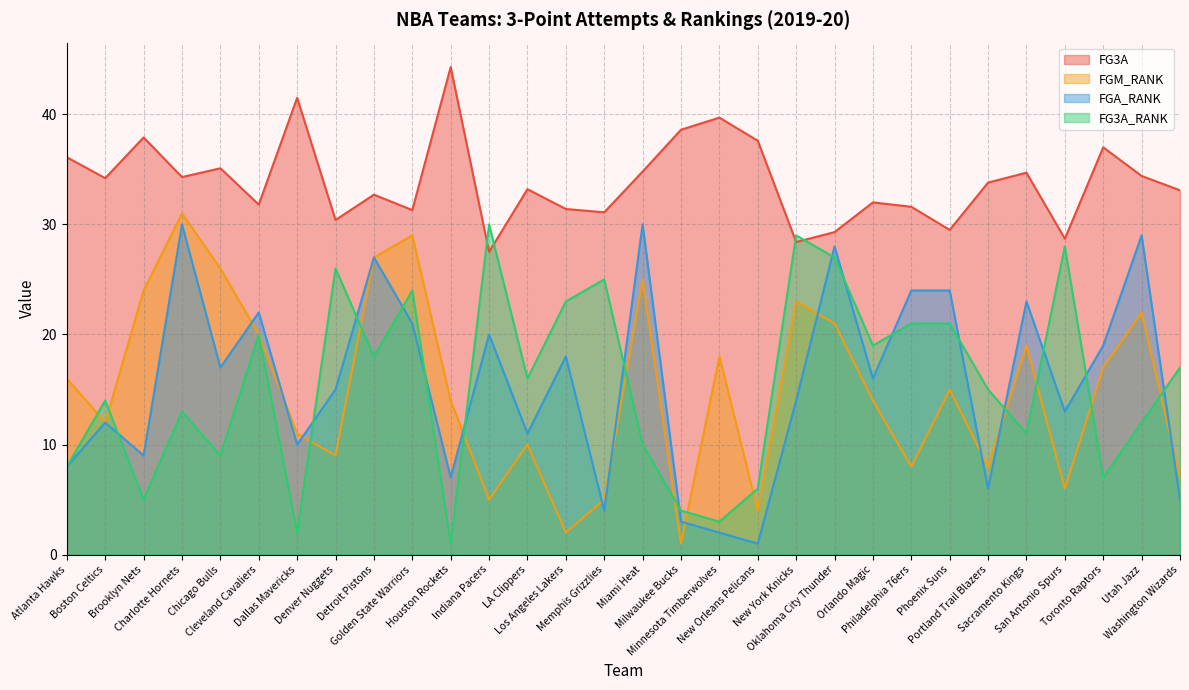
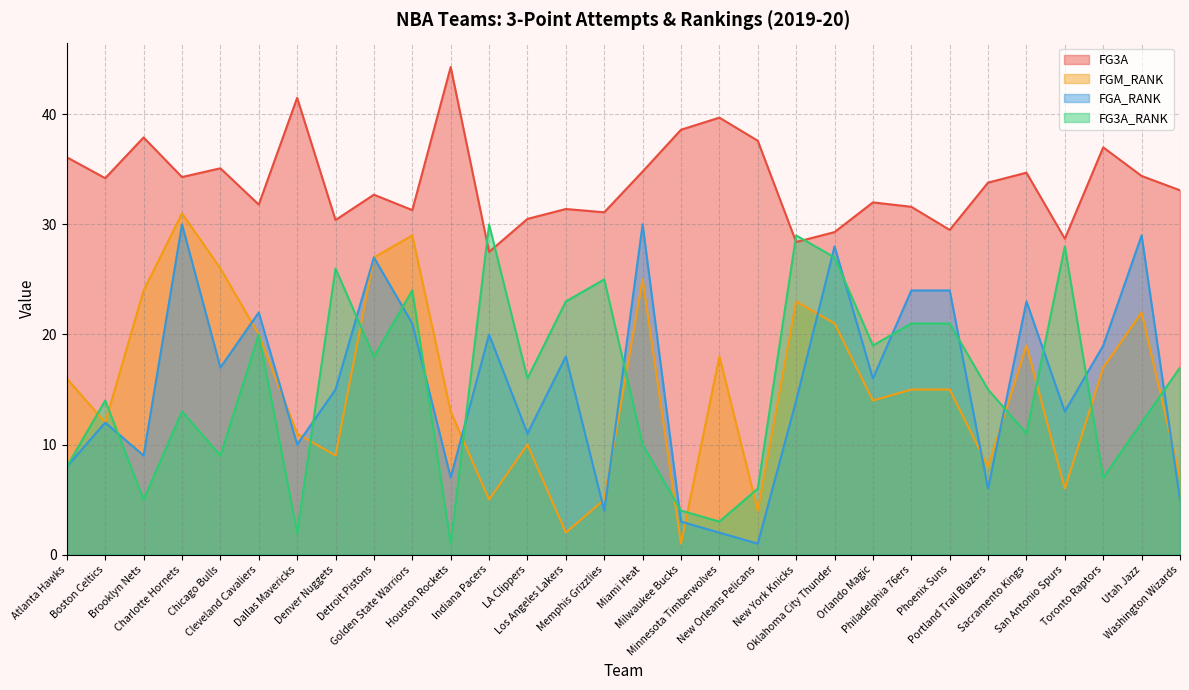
  {
    "FG3A": {
      "Atlanta Hawks": 36.1,
      "Boston Celtics": 34.2,
      "Brooklyn Nets": 37.9,
      "Charlotte Hornets": 34.3,
      "Chicago Bulls": 35.1,
      "Cleveland Cavaliers": 31.8,
      "Dallas Mavericks": 41.5,
      "Denver Nuggets": 30.4,
      "Detroit Pistons": 32.7,
      "Golden State Warriors": 31.3,
      "Houston Rockets": 44.3,
      "Indiana Pacers": 27.5,
-     "LA Clippers": 33.2,
+     "LA Clippers": 30.5,
      "Los Angeles Lakers": 31.4,
      "Memphis Grizzlies": 31.1,
      "Miami Heat": 34.8,
      "Milwaukee Bucks": 38.6,
      "Minnesota Timberwolves": 39.7,
      "New Orleans Pelicans": 37.6,
      "New York Knicks": 28.4,
      "Oklahoma City Thunder": 29.3,
      "Orlando Magic": 32.0,
      "Philadelphia 76ers": 31.6,
      "Phoenix Suns": 29.5,
      "Portland Trail Blazers": 33.8,
      "Sacramento Kings": 34.7,
      "San Antonio Spurs": 28.7,
      "Toronto Raptors": 37.0,
      "Utah Jazz": 34.4,
      "Washington Wizards": 33.1
    },
    "FGM_RANK": {
      "Atlanta Hawks": 16,
      "Brooklyn Nets": 24,
      "Charlotte Hornets": 31,
      "Chicago Bulls": 26,
      "Dallas Mavericks": 11,
      "Denver Nuggets": 9,
      "Golden State Warriors": 29,
-     "Houston Rockets": 14,
+     "Houston Rockets": 13,
      "Indiana Pacers": 5,
      "LA Clippers": 10,
      "Los Angeles Lakers": 2,
      "Memphis Grizzlies": 5,
      "Miami Heat": 25,
      "Milwaukee Bucks": 1,
      "Minnesota Timberwolves": 18,
      "New Orleans Pelicans": 4,
      "New York Knicks": 23,
      "Oklahoma City Thunder": 21,
      "Orlando Magic": 14,
-     "Philadelphia 76ers": 8,
+     "Philadelphia 76ers": 15,
      "Phoenix Suns": 15,
      "Portland Trail Blazers": 8,
      "Sacramento Kings": 19,
      "San Antonio Spurs": 6,
      "Toronto Raptors": 17,
      "Utah Jazz": 22,
      "Washington Wizards": 7
    },
    "FGA_RANK": {
      "Brooklyn Nets": 9.0,
      "Charlotte Hornets": 30.0,
      "Chicago Bulls": 17.0,
      "Cleveland Cavaliers": 22.0,
      "Dallas Mavericks": 10.0,
      "Denver Nuggets": 15.0,
      "Golden State Warriors": 21.0,
      "Houston Rockets": 7.0,
      "Indiana Pacers": 20.0,
      "LA Clippers": 11.0,
      "Los Angeles Lakers": 18.0,
      "Memphis Grizzlies": 4.0,
      "Miami Heat": 30.0,
      "Milwaukee Bucks": 3.0,
      "Minnesota Timberwolves": 2.0,
      "New Orleans Pelicans": 1.0,
      "New York Knicks": 14.0,
      "Oklahoma City Thunder": 28.0,
      "Orlando Magic": 16.0,
      "Philadelphia 76ers": 24.0,
      "Phoenix Suns": 24.0,
      "Portland Trail Blazers": 6.0,
      "Sacramento Kings": 23.0,
      "San Antonio Spurs": 13.0,
      "Toronto Raptors": 19.0,
      "Utah Jazz": 29.0,
      "Washington Wizards": 5.0
    },
    "FG3A_RANK": {
      "Boston Celtics": 14.0,
      "Brooklyn Nets": 5.0,
      "Charlotte Hornets": 13.0,
      "Chicago Bulls": 9.0,
      "Dallas Mavericks": 2.0,
      "Denver Nuggets": 26.0,
      "Detroit Pistons": 18.0,
      "Golden State Warriors": 24.0,
      "Houston Rockets": 1.0,
      "Indiana Pacers": 30.0,
      "LA Clippers": 16.0,
      "Los Angeles Lakers": 23.0,
      "Memphis Grizzlies": 25.0,
      "Miami Heat": 10.0,
      "Milwaukee Bucks": 4.0,
      "Minnesota Timberwolves": 3.0,
      "New Orleans Pelicans": 6.0,
      "New York Knicks": 29.0,
      "Oklahoma City Thunder": 27.0,
      "Orlando Magic": 19.0,
      "Philadelphia 76ers": 21.0,
      "Phoenix Suns": 21.0,
      "Portland Trail Blazers": 15.0,
      "Sacramento Kings": 11.0,
      "San Antonio Spurs": 28.0,
      "Toronto Raptors": 7.0,
      "Utah Jazz": 12.0,
      "Washington Wizards": 17.0
    }
  }
